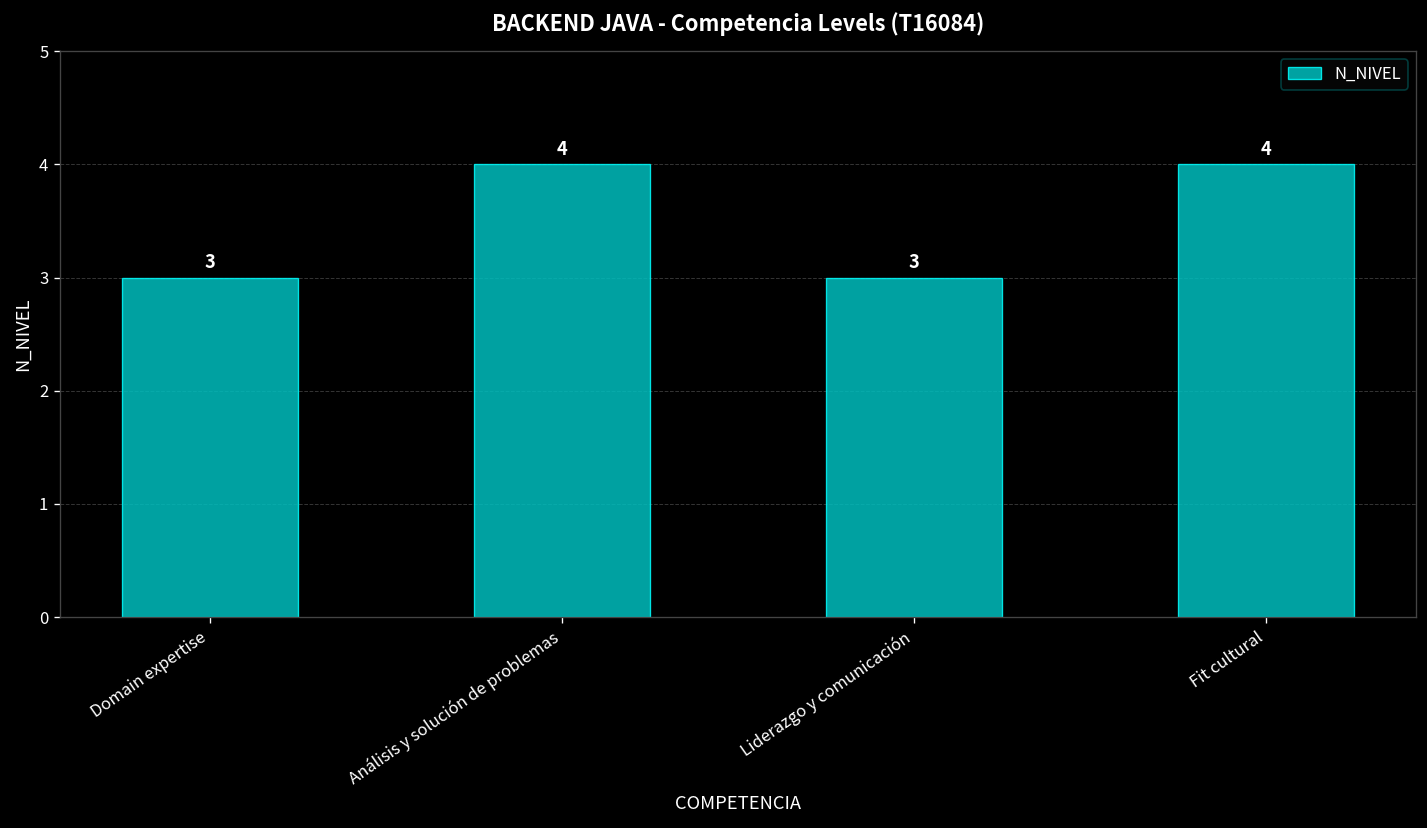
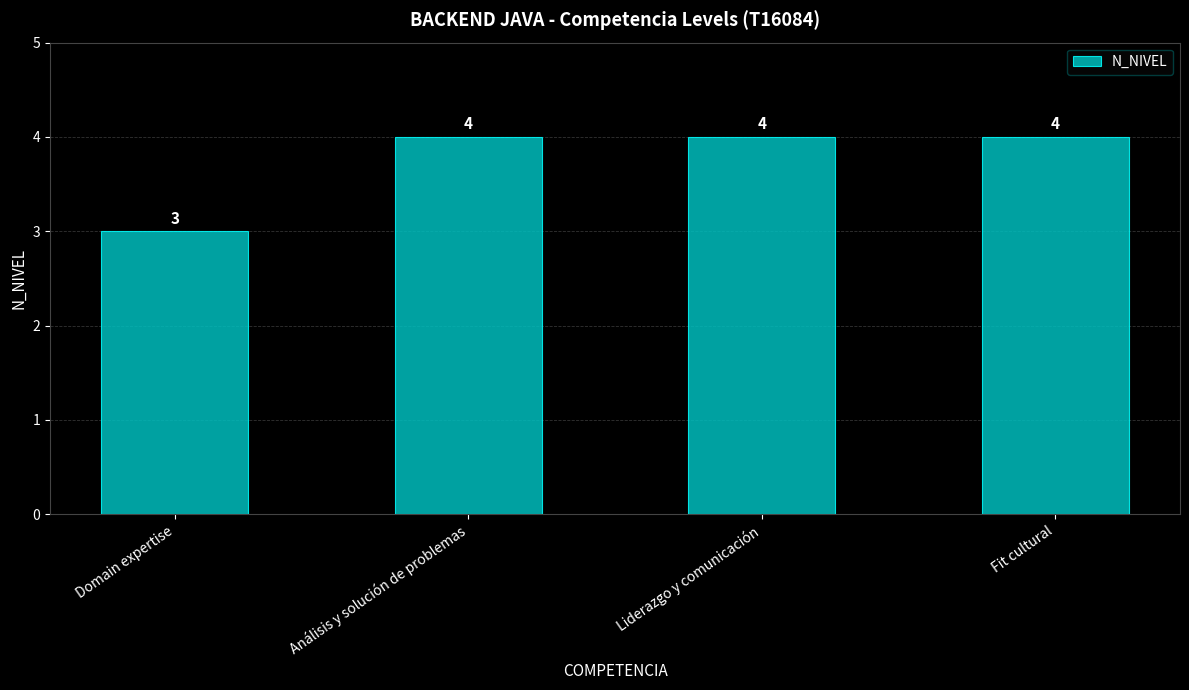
  {
    "Domain expertise": 3,
    "Análisis y solución de problemas": 4,
-   "Liderazgo y comunicación": 3,
+   "Liderazgo y comunicación": 4,
    "Fit cultural": 4
  }
